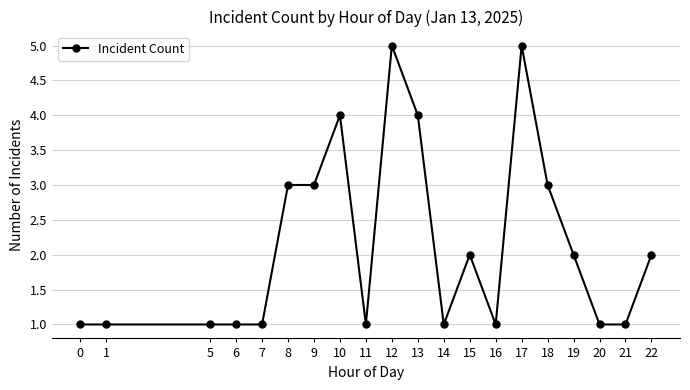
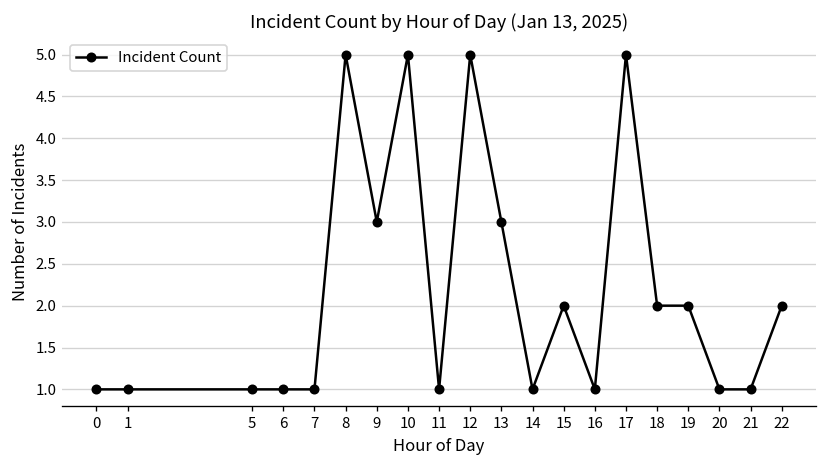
  {
    "0": 1,
    "1": 1,
    "5": 1,
    "6": 1,
    "7": 1,
-   "8": 3,
+   "8": 5,
    "9": 3,
-   "10": 4,
+   "10": 5,
    "11": 1,
    "12": 5,
-   "13": 4,
+   "13": 3,
    "14": 1,
    "15": 2,
    "16": 1,
    "17": 5,
-   "18": 3,
+   "18": 2,
    "19": 2,
    "20": 1,
    "21": 1,
    "22": 2
  }
